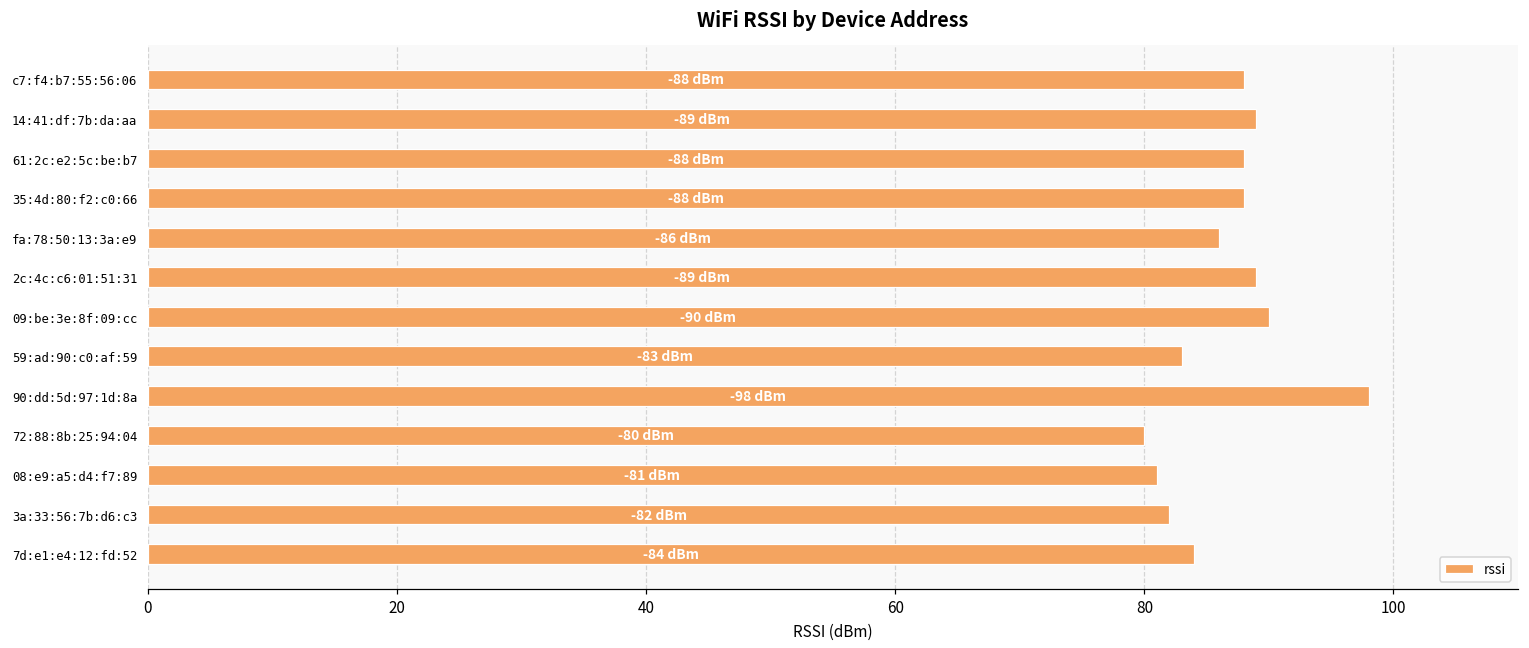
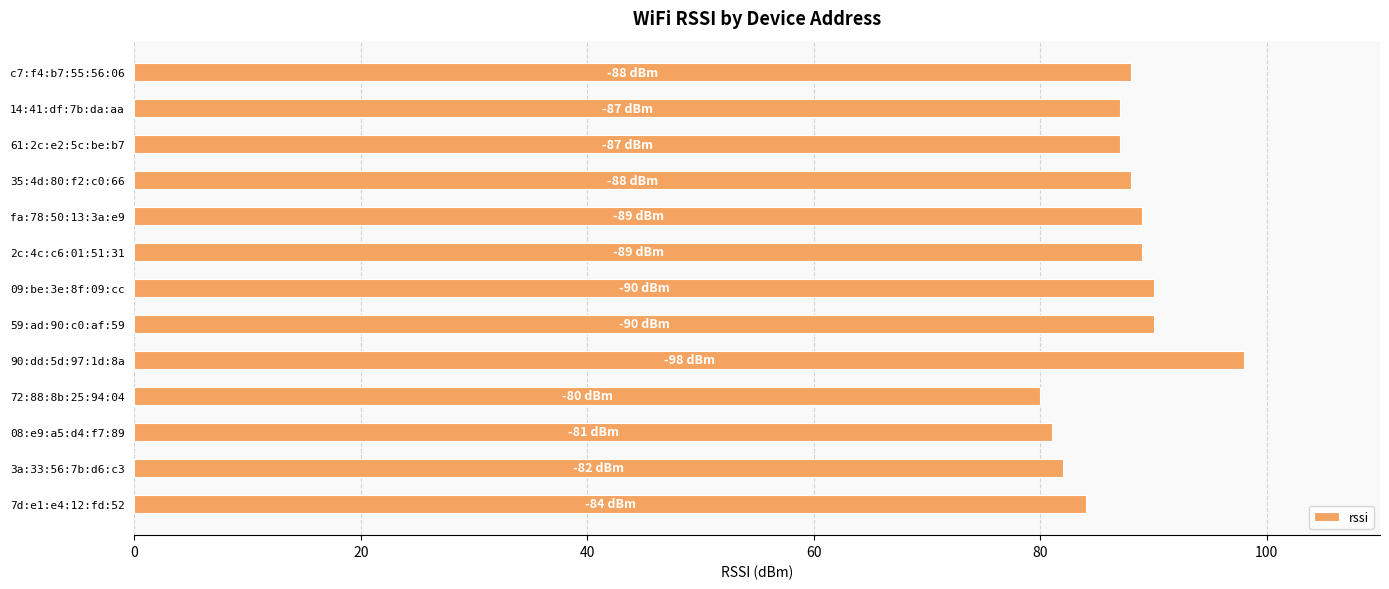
  {
-   "14:41:df:7b:da:aa": -89,
-   "61:2c:e2:5c:be:b7": -88,
-   "fa:78:50:13:3a:e9": -86,
-   "59:ad:90:c0:af:59": -83
+   "14:41:df:7b:da:aa": -87,
+   "61:2c:e2:5c:be:b7": -87,
+   "fa:78:50:13:3a:e9": -89,
+   "59:ad:90:c0:af:59": -90
  }
